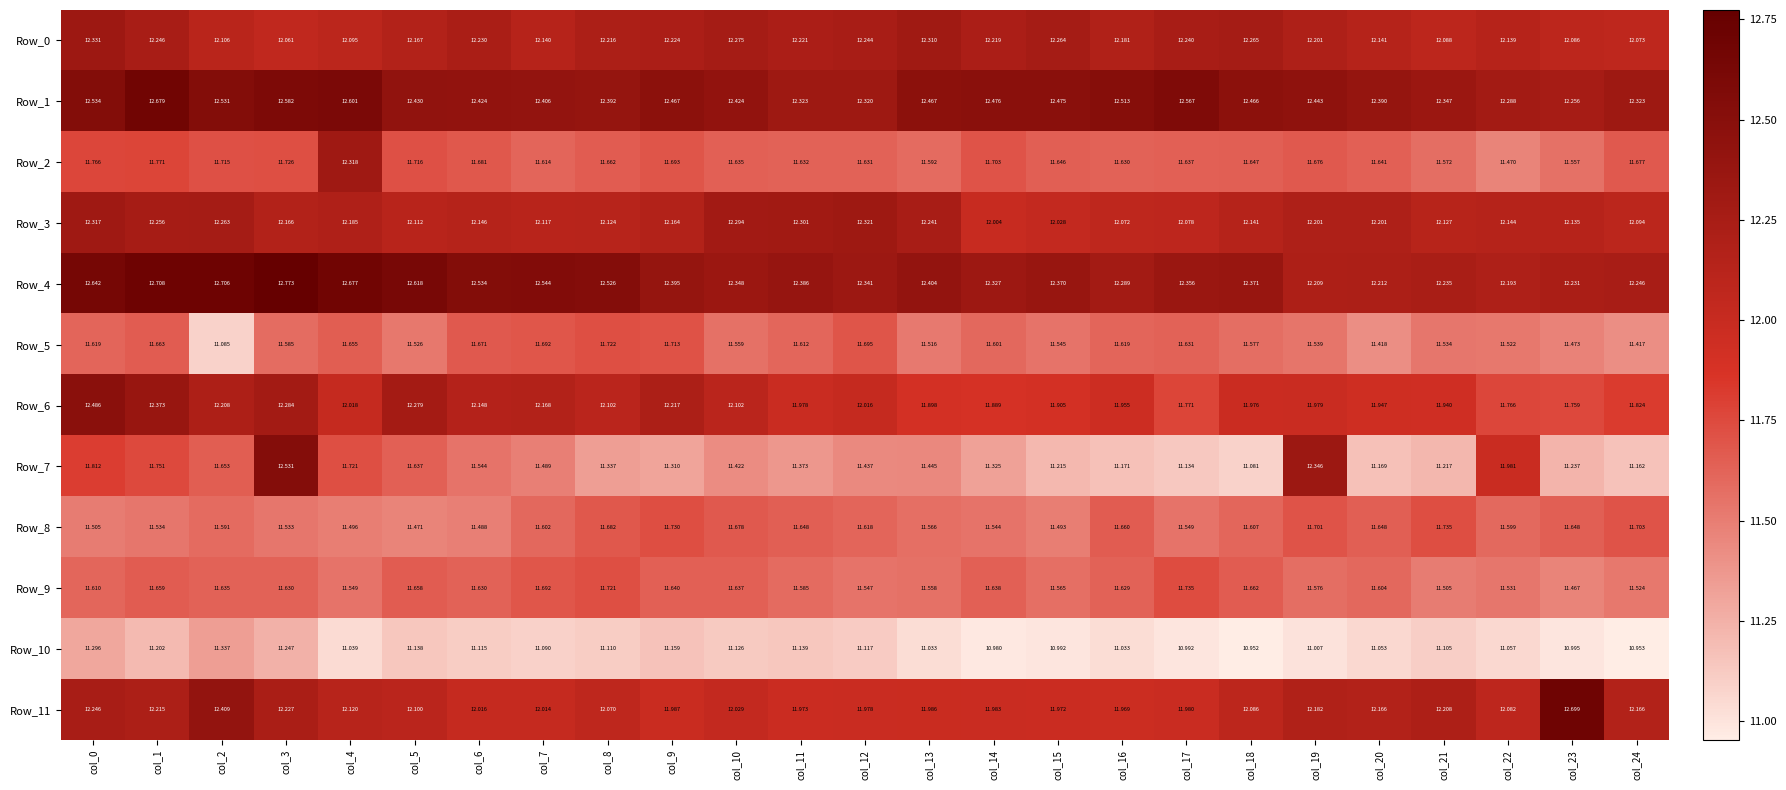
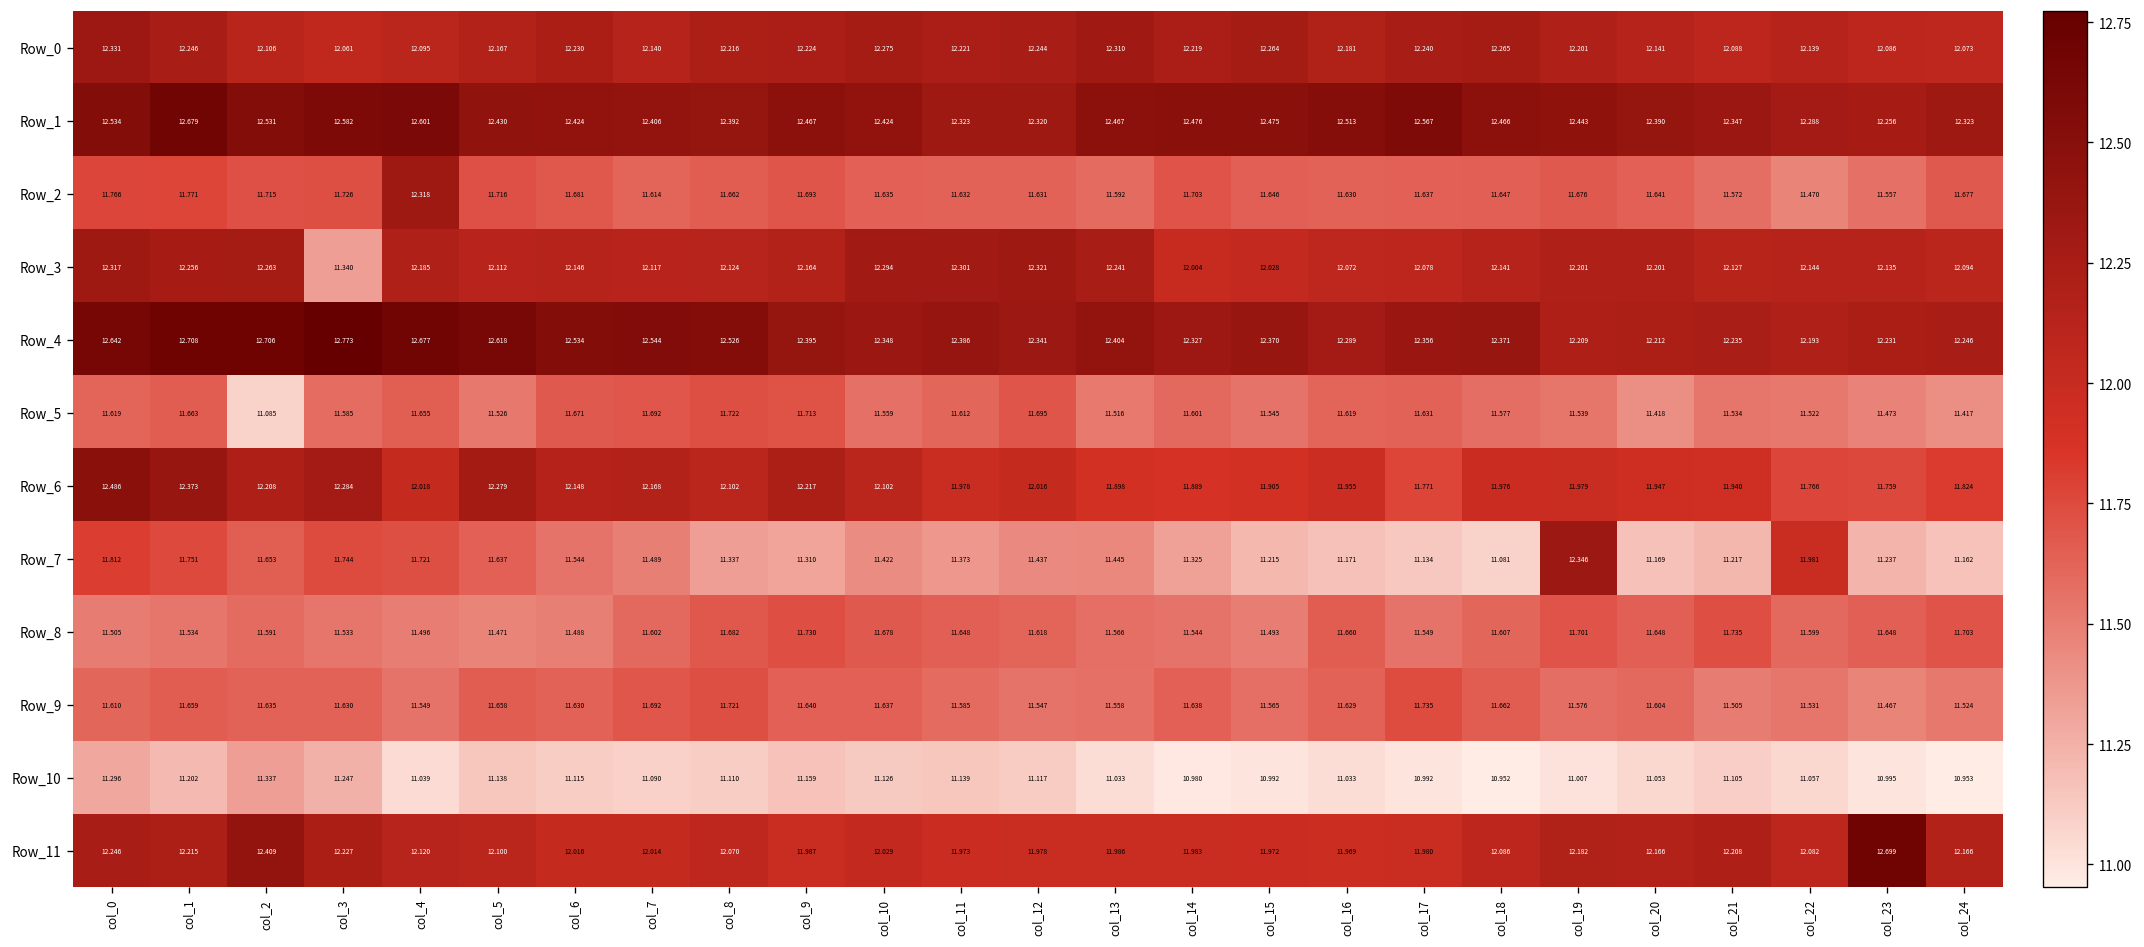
  {
    "Row_3": {
      "col_0": 12.317,
      "col_1": 12.256,
      "col_2": 12.263,
-     "col_3": 12.166,
+     "col_3": 11.340,
      "col_4": 12.185,
      "col_5": 12.112,
      "col_6": 12.146,
      "col_7": 12.117,
      "col_8": 12.124,
      "col_9": 12.164,
      "col_10": 12.294,
      "col_11": 12.301,
      "col_12": 12.321,
      "col_13": 12.241,
      "col_14": 12.004,
      "col_15": 12.028,
      "col_16": 12.072,
      "col_17": 12.078,
      "col_18": 12.141,
      "col_19": 12.201,
      "col_20": 12.201,
      "col_21": 12.127,
      "col_22": 12.144,
      "col_23": 12.135,
      "col_24": 12.094
    },
    "Row_7": {
      "col_0": 11.812,
      "col_1": 11.751,
      "col_2": 11.653,
-     "col_3": 12.531,
+     "col_3": 11.744,
      "col_4": 11.721,
      "col_5": 11.637,
      "col_6": 11.544,
      "col_7": 11.489,
      "col_8": 11.337,
      "col_9": 11.310,
      "col_10": 11.422,
      "col_11": 11.373,
      "col_12": 11.437,
      "col_13": 11.445,
      "col_14": 11.325,
      "col_15": 11.215,
      "col_16": 11.171,
      "col_17": 11.134,
      "col_18": 11.081,
      "col_19": 12.346,
      "col_20": 11.169,
      "col_21": 11.217,
      "col_22": 11.981,
      "col_23": 11.237,
      "col_24": 11.162
    }
  }
